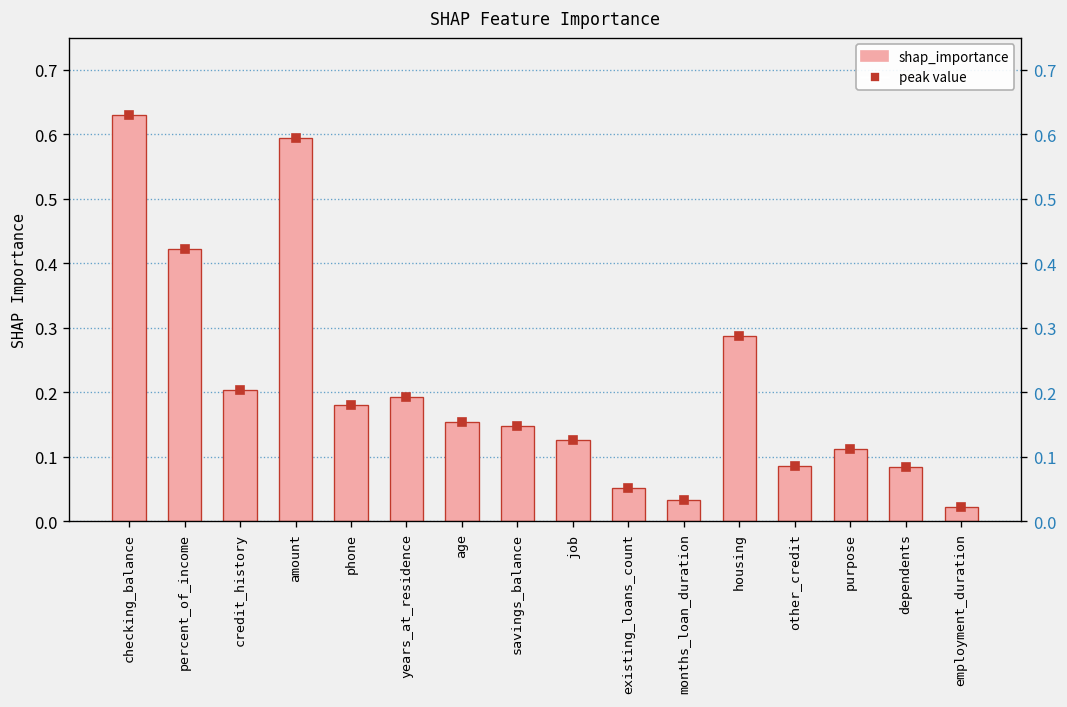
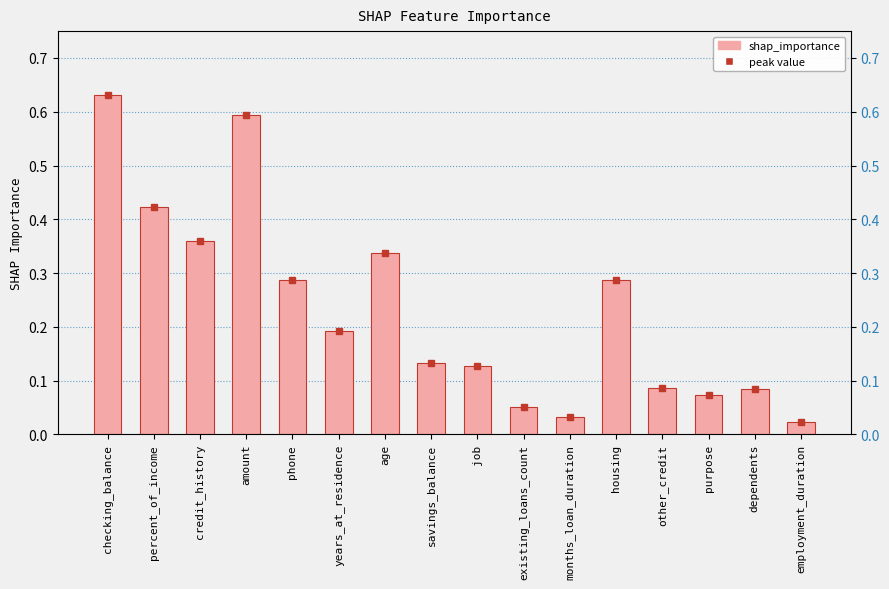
  {
    "shap_importance": {
      "checking_balance": 0.63,
      "percent_of_income": 0.42,
-     "credit_history": 0.20,
+     "credit_history": 0.36,
      "amount": 0.59,
-     "phone": 0.18,
+     "phone": 0.29,
      "years_at_residence": 0.19,
-     "age": 0.15,
-     "savings_balance": 0.15,
+     "age": 0.34,
+     "savings_balance": 0.13,
      "job": 0.13,
      "existing_loans_count": 0.05,
      "months_loan_duration": 0.03,
      "housing": 0.29,
      "other_credit": 0.09,
-     "purpose": 0.11,
+     "purpose": 0.07,
      "dependents": 0.08,
      "employment_duration": 0.02
    }
  }
